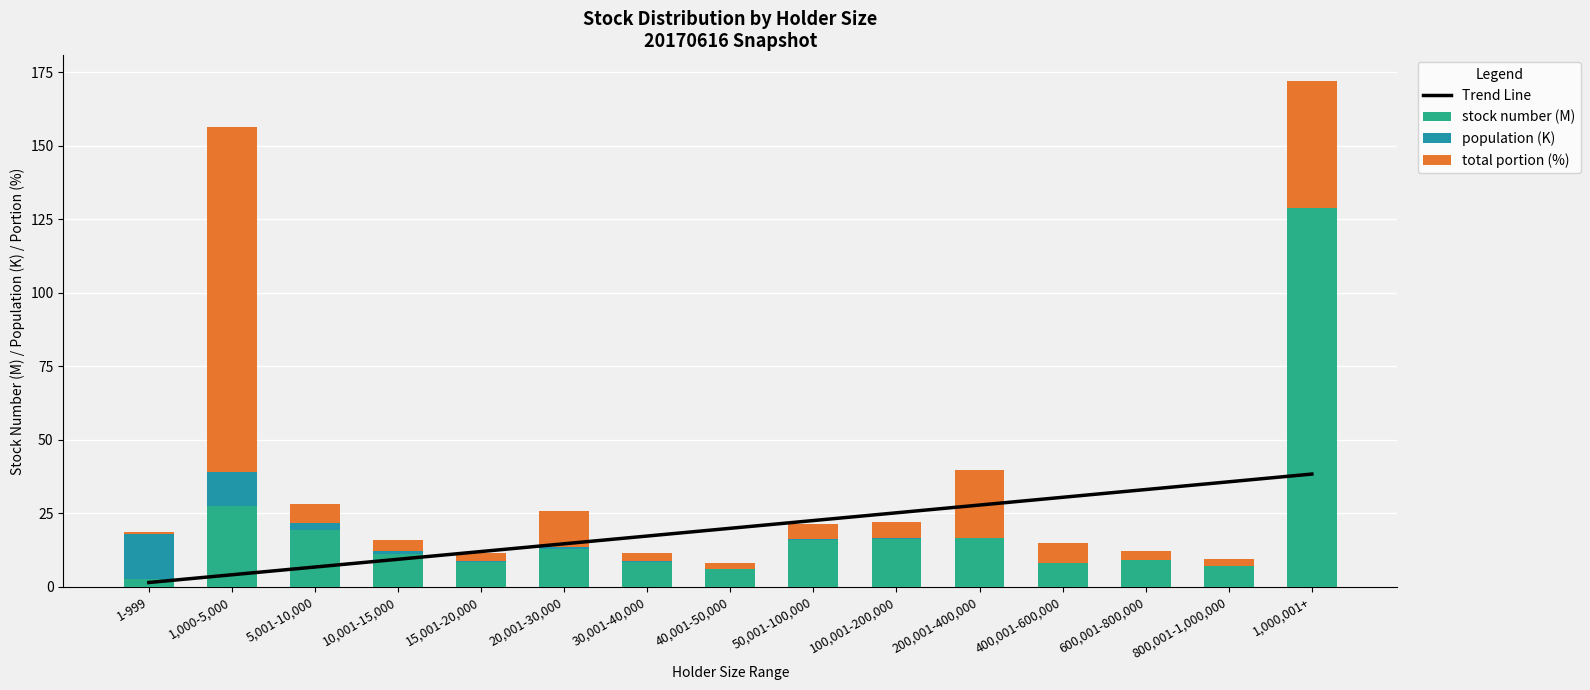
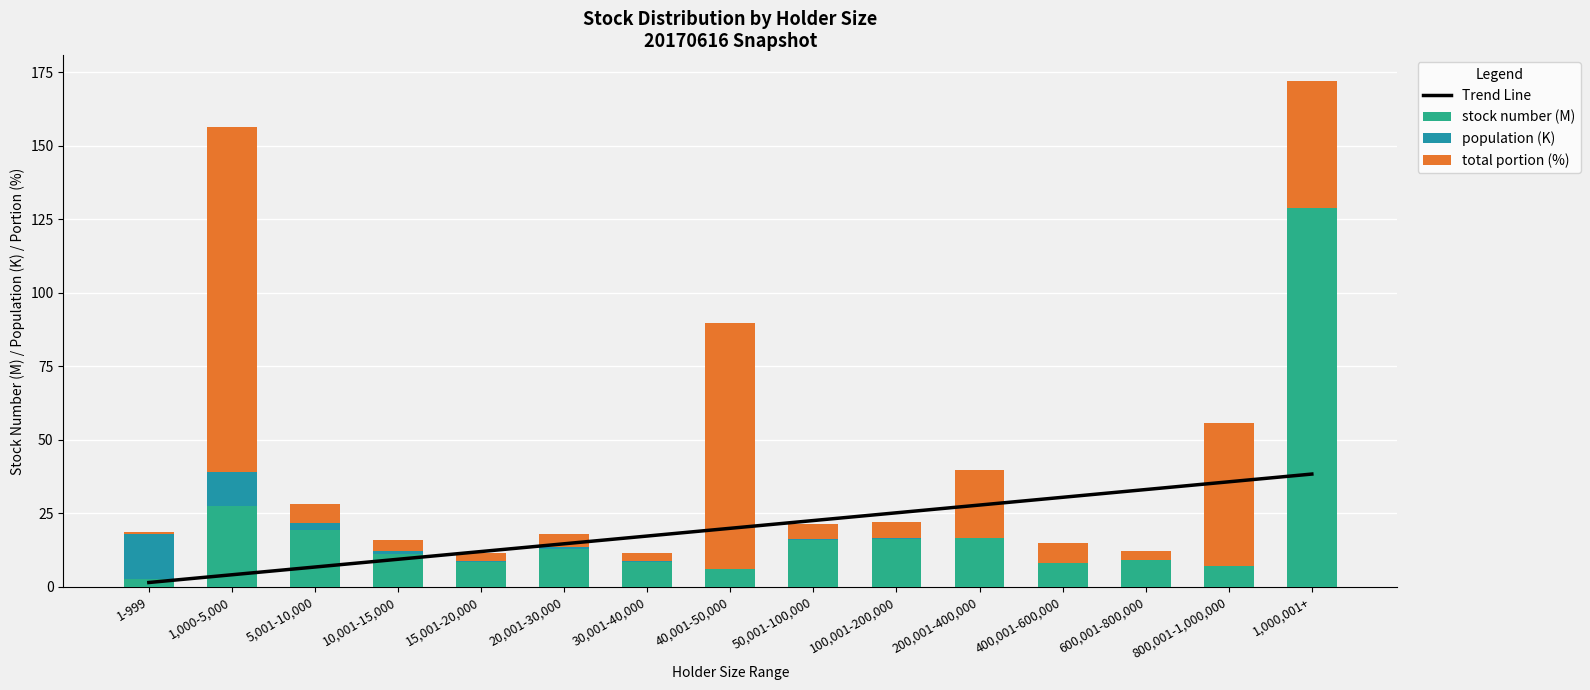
  {
    "Trend Line": {
      "1-999": 1,
      "1,000-5,000": 4,
      "5,001-10,000": 7,
      "10,001-15,000": 9,
      "15,001-20,000": 12,
      "20,001-30,000": 15,
      "30,001-40,000": 17,
      "40,001-50,000": 20,
      "50,001-100,000": 22,
      "100,001-200,000": 25,
      "200,001-400,000": 28,
      "400,001-600,000": 30,
      "600,001-800,000": 33,
      "800,001-1,000,000": 36,
      "1,000,001+": 38
    },
    "total portion (%)": {
      "1,000-5,000": 117,
      "5,001-10,000": 6,
      "10,001-15,000": 4,
      "15,001-20,000": 3,
-     "20,001-30,000": 12,
+     "20,001-30,000": 4,
      "30,001-40,000": 3,
-     "40,001-50,000": 2,
+     "40,001-50,000": 84,
      "50,001-100,000": 5,
      "100,001-200,000": 5,
      "200,001-400,000": 23,
      "400,001-600,000": 7,
      "600,001-800,000": 3,
-     "800,001-1,000,000": 2,
+     "800,001-1,000,000": 48,
      "1,000,001+": 43
    }
  }
